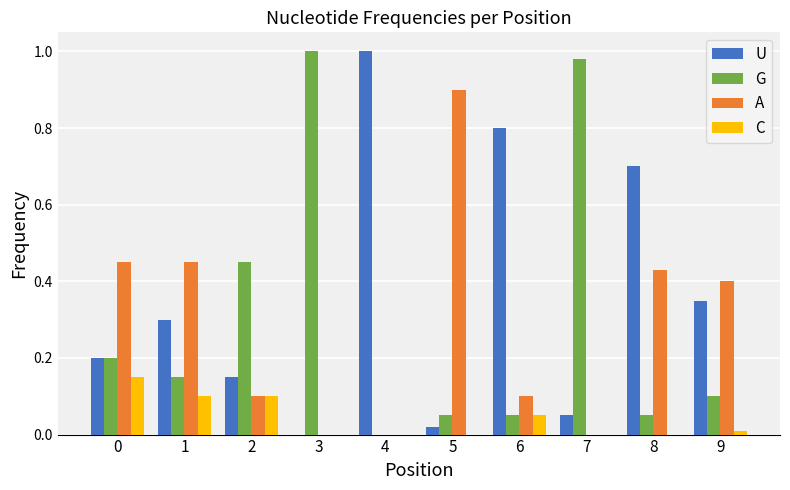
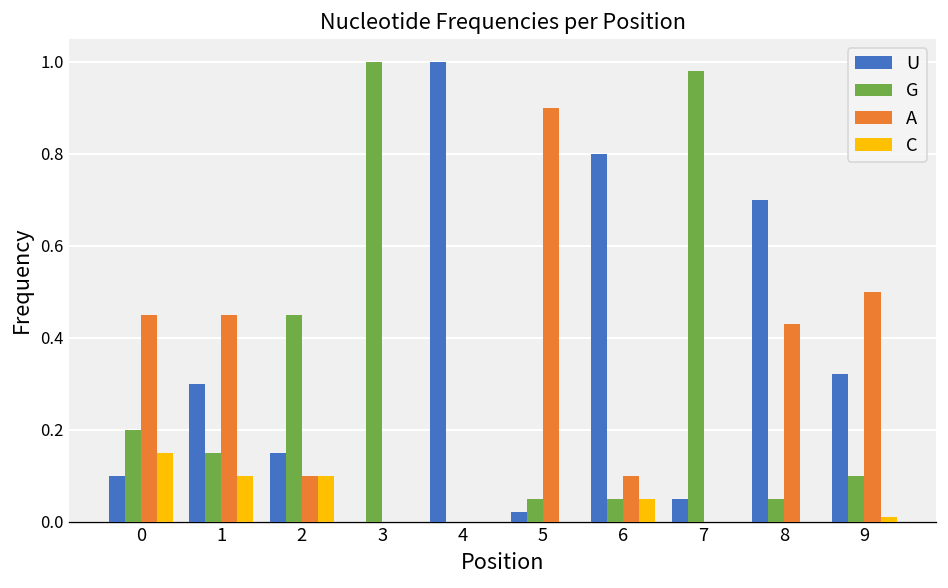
  {
    "U": {
-     "0": 0.2,
+     "0": 0.1,
      "1": 0.30,
      "2": 0.15,
      "3": 0.00,
      "4": 1.00,
      "5": 0.02,
      "6": 0.80,
      "7": 0.05,
      "8": 0.70,
-     "9": 0.35
+     "9": 0.32
    },
    "G": {
      "0": 0.20,
      "1": 0.15,
      "2": 0.45,
      "3": 1.00,
      "4": 0.00,
      "5": 0.05,
      "6": 0.05,
      "7": 0.98,
      "8": 0.05,
      "9": 0.10
    },
    "A": {
      "0": 0.45,
      "1": 0.45,
      "2": 0.1,
      "3": 0.0,
      "4": 0.0,
      "5": 0.9,
      "6": 0.1,
      "7": 0.0,
      "8": 0.43,
-     "9": 0.4
+     "9": 0.5
    },
    "C": {
      "0": 0.15,
      "1": 0.10,
      "2": 0.10,
      "3": 0.00,
      "4": 0.00,
      "5": 0.00,
      "6": 0.05,
      "7": 0.00,
      "8": 0.00,
      "9": 0.01
    }
  }
